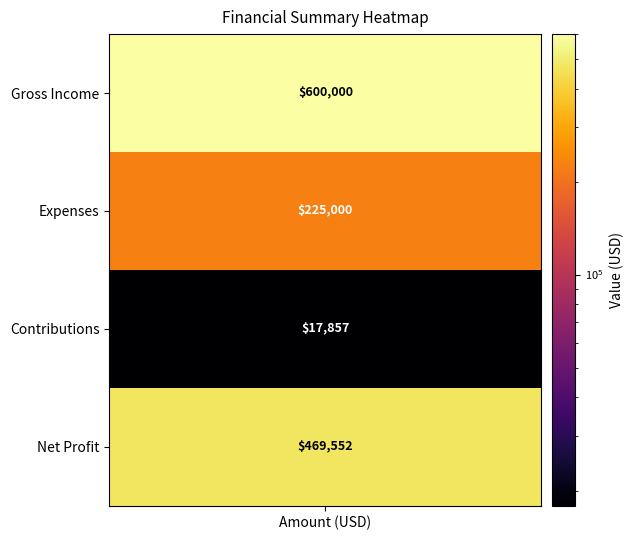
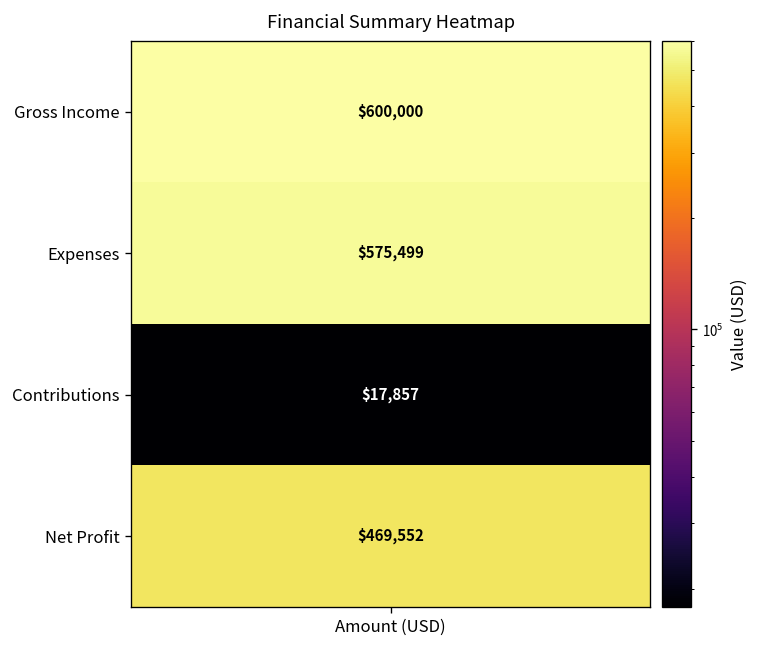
  {
    "Gross Income": {
      "Amount (USD)": "$600,000"
    },
    "Expenses": {
-     "Amount (USD)": "$225,000"
+     "Amount (USD)": "$575,499"
    },
    "Contributions": {
      "Amount (USD)": "$17,857"
    },
    "Net Profit": {
      "Amount (USD)": "$469,552"
    }
  }
